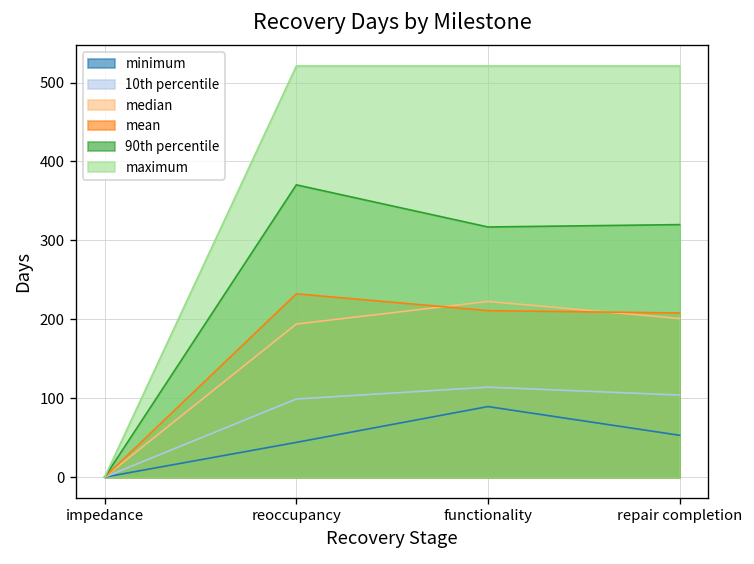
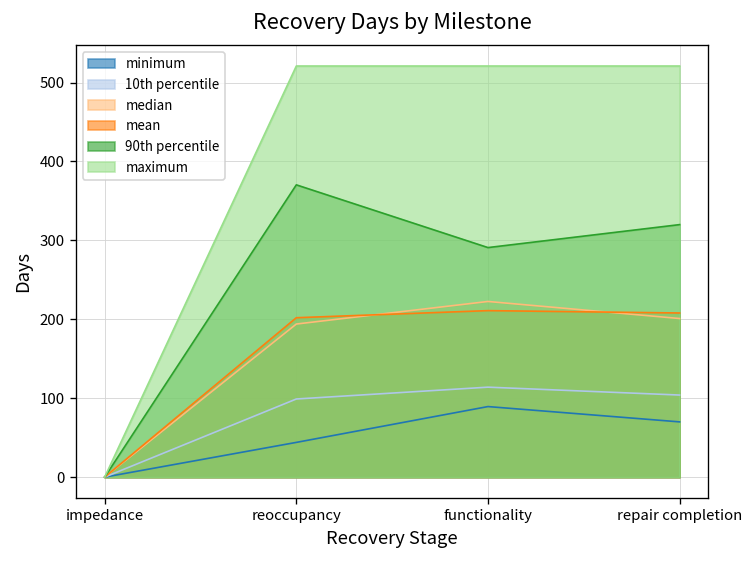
  {
    "minimum": {
      "reoccupancy": 40,
      "functionality": 90,
-     "repair completion": 50
+     "repair completion": 70
    },
    "10th percentile": {
      "reoccupancy": 100,
      "functionality": 110,
      "repair completion": 100
    },
    "median": {
      "reoccupancy": 190,
      "functionality": 220,
      "repair completion": 200
    },
    "mean": {
-     "reoccupancy": 230,
+     "reoccupancy": 200,
      "functionality": 210,
      "repair completion": 210
    },
    "90th percentile": {
      "reoccupancy": 370,
-     "functionality": 320,
+     "functionality": 290,
      "repair completion": 320
    },
    "maximum": {
      "reoccupancy": 520,
      "functionality": 520,
      "repair completion": 520
    }
  }
